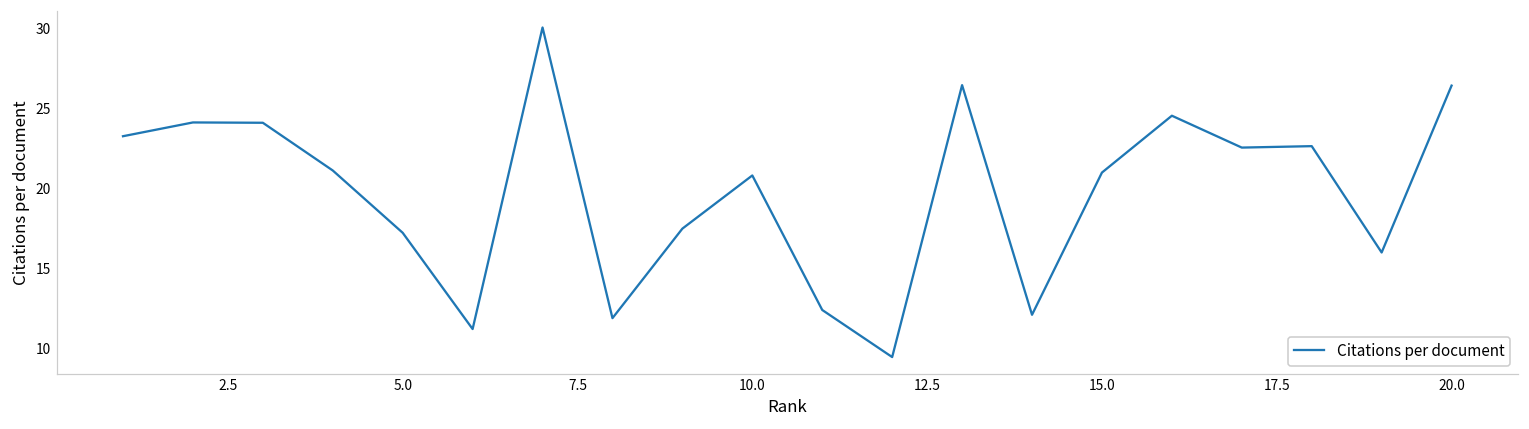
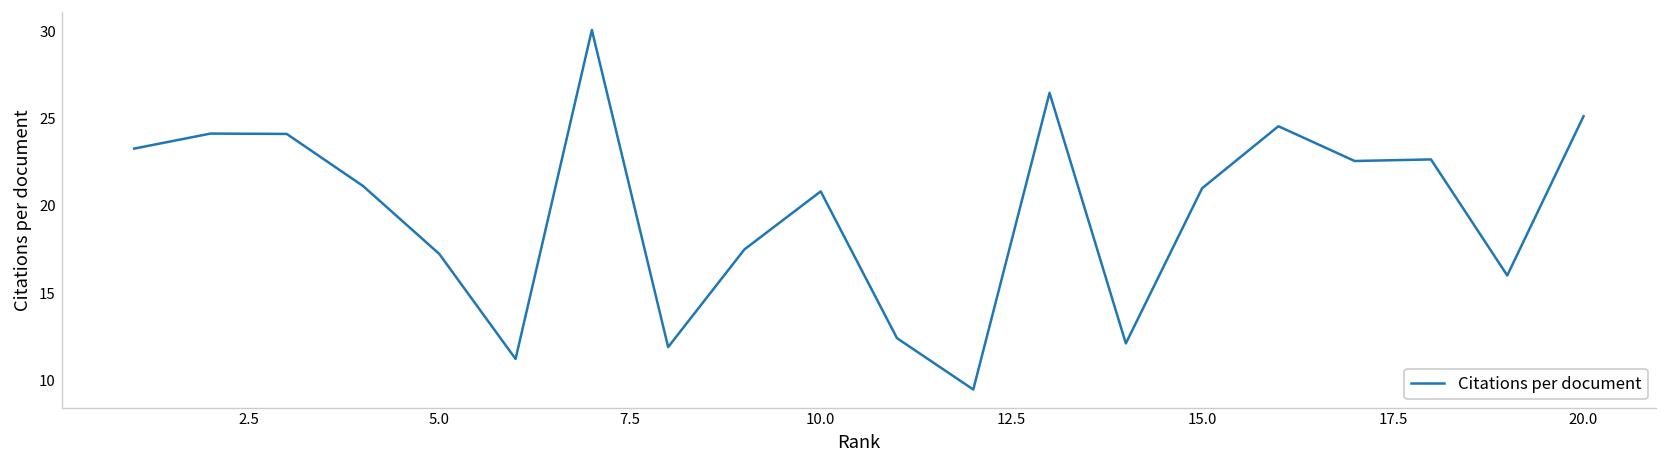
  {
    "5.0": 17.3,
    "10.0": 20.8,
    "15.0": 21.0,
-   "20.0": 26.4
+   "20.0": 25.1
  }
